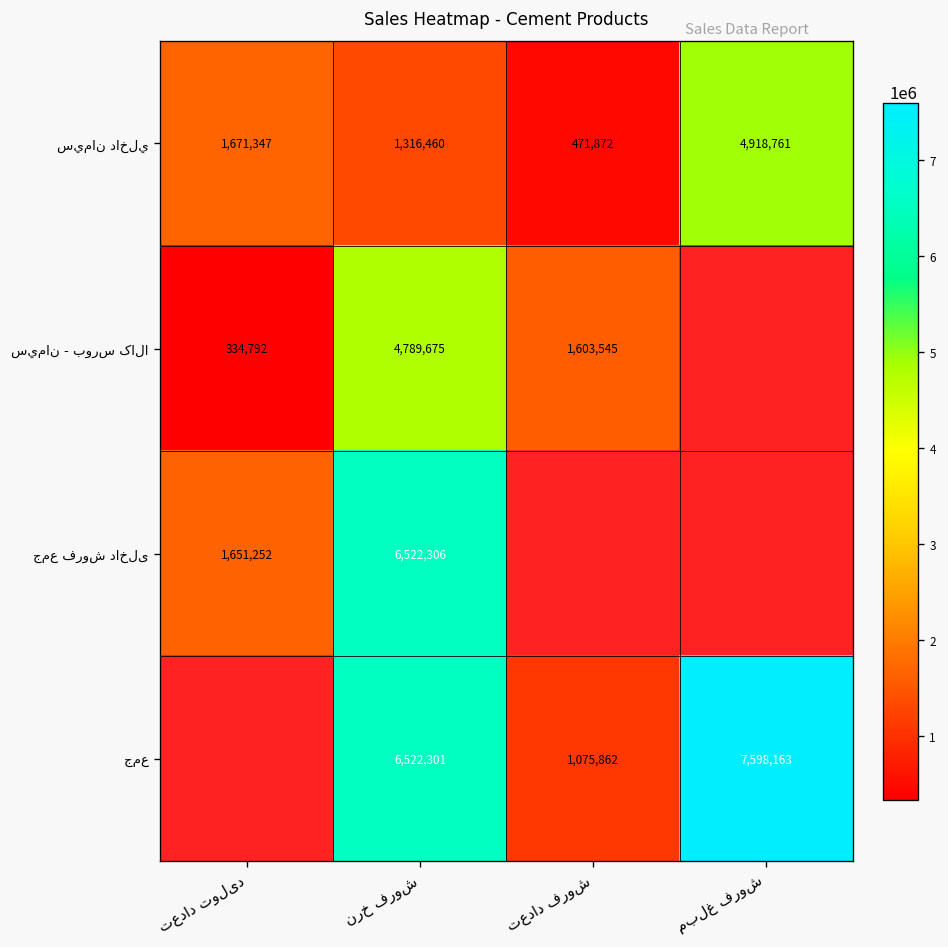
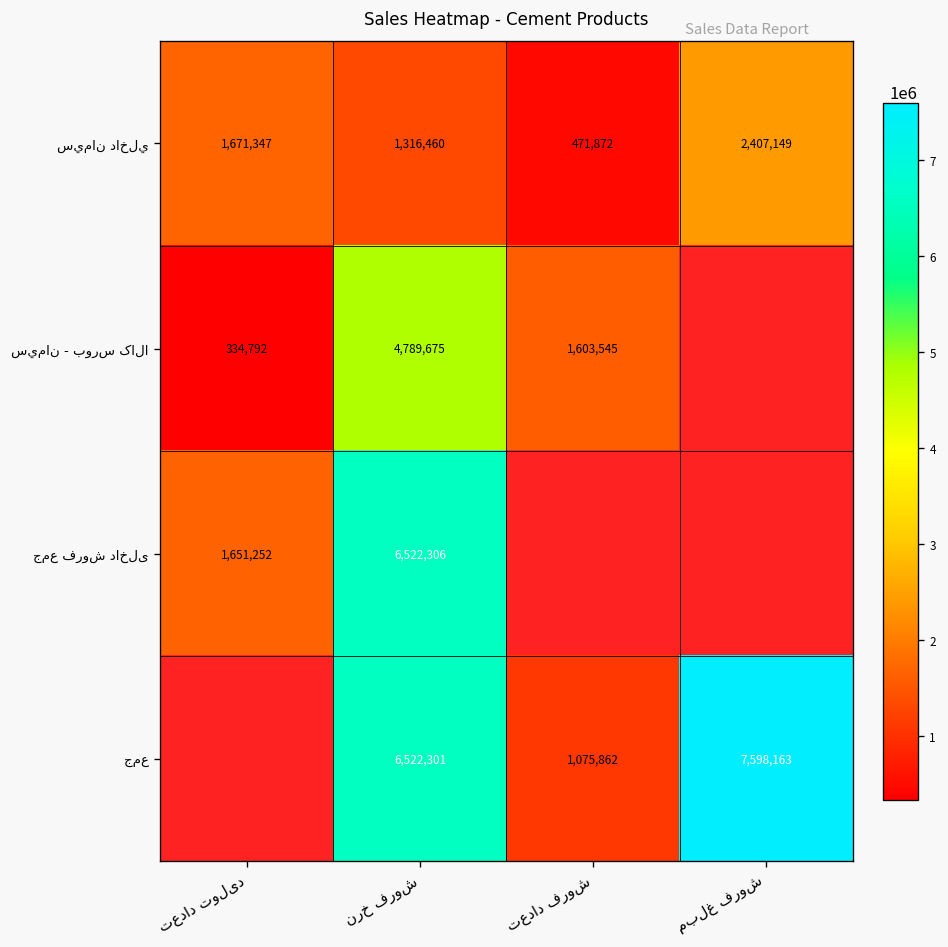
  {
    "سيمان داخلي": {
      "تعداد تولید": "1,671,347",
      "نرخ فروش": "1,316,460",
      "تعداد فروش": "471,872",
-     "مبلغ فروش": "4,918,761"
+     "مبلغ فروش": "2,407,149"
    },
    "سيمان - بورس کالا": {
      "تعداد تولید": "334,792",
      "نرخ فروش": "4,789,675",
      "تعداد فروش": "1,603,545"
    },
    "جمع فروش داخلی": {
      "تعداد تولید": "1,651,252",
      "نرخ فروش": "6,522,306"
    },
    "جمع": {
      "نرخ فروش": "6,522,301",
      "تعداد فروش": "1,075,862",
      "مبلغ فروش": "7,598,163"
    }
  }
